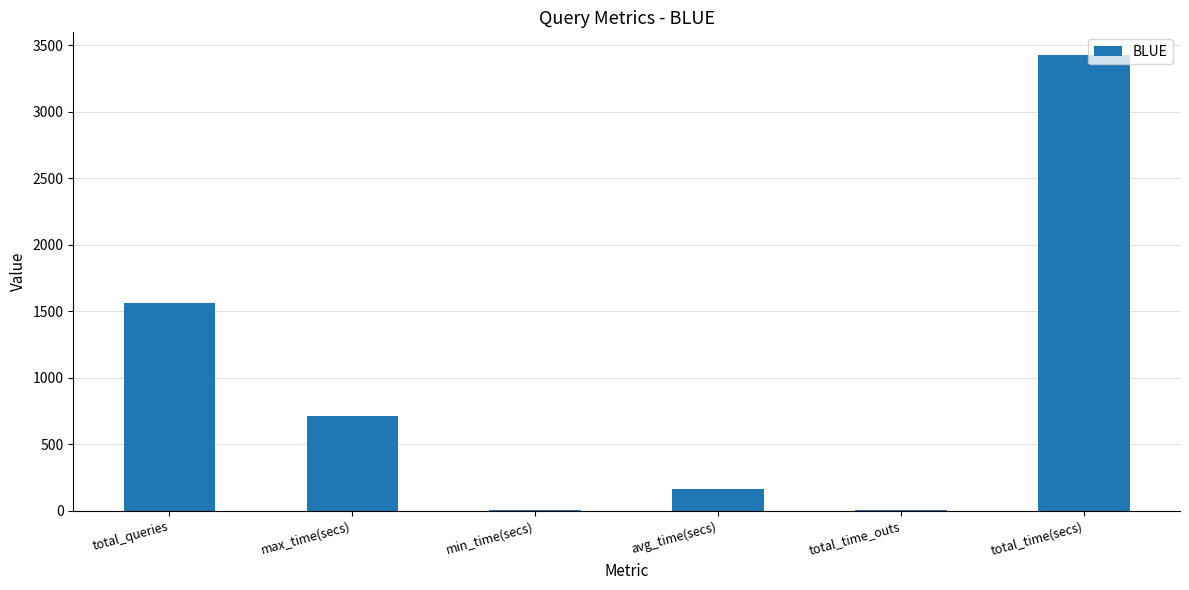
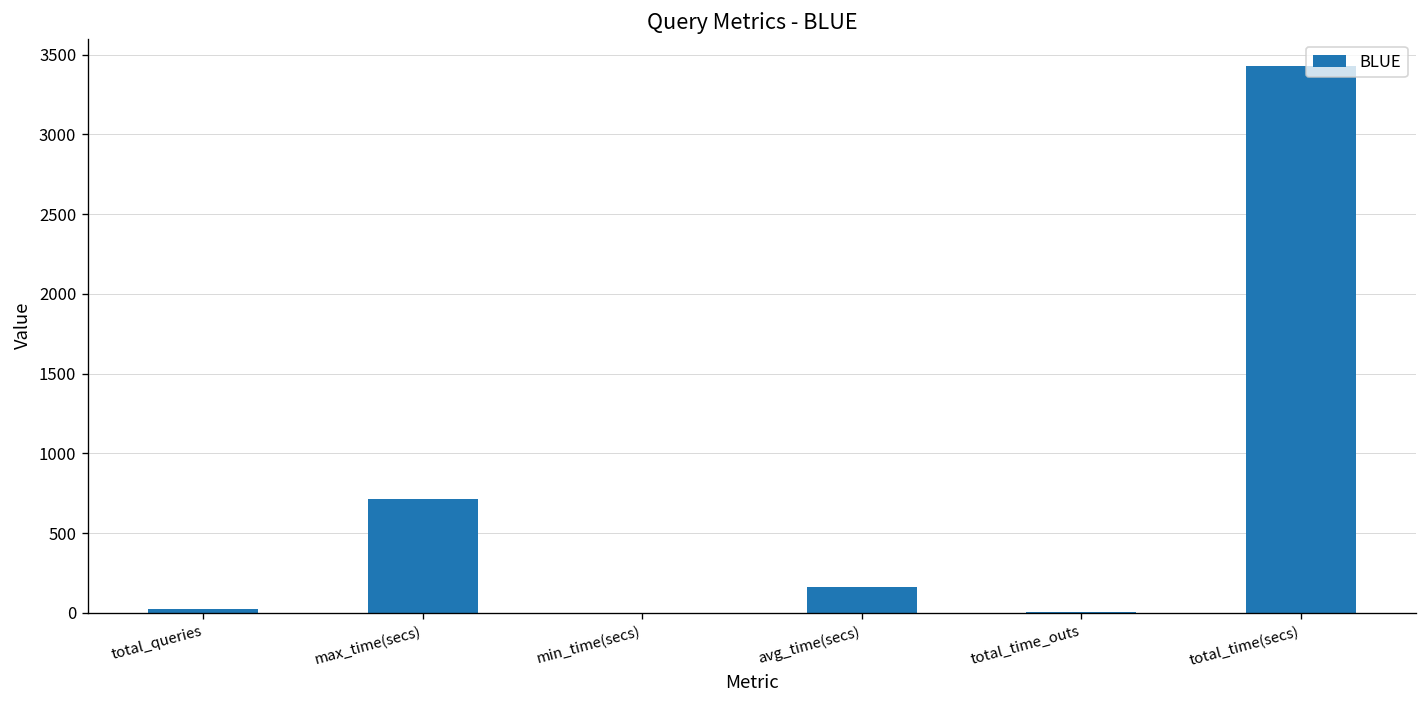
  {
-   "total_queries": 1570,
+   "total_queries": 20,
    "max_time(secs)": 710,
    "avg_time(secs)": 160,
    "total_time(secs)": 3430
  }
